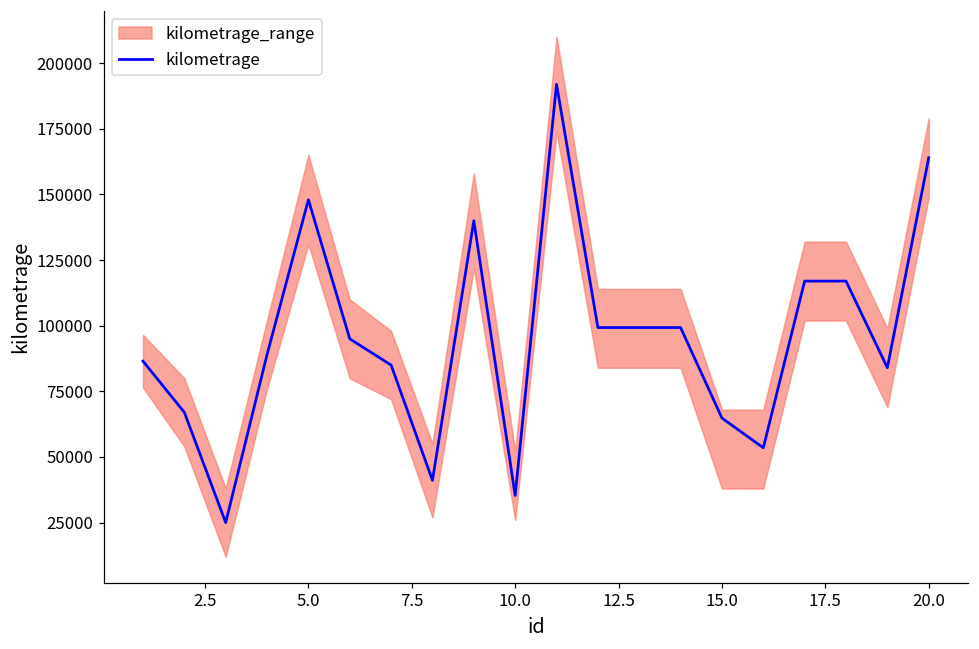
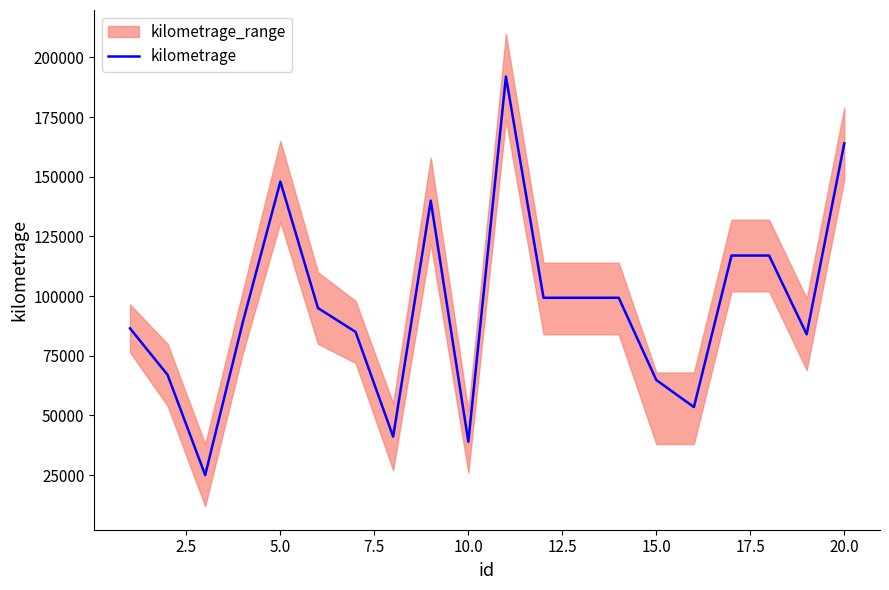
  {
    "kilometrage": {
      "5.0": 148000,
-     "10.0": 35000,
+     "10.0": 39000,
      "15.0": 65000,
      "20.0": 164000
    }
  }
